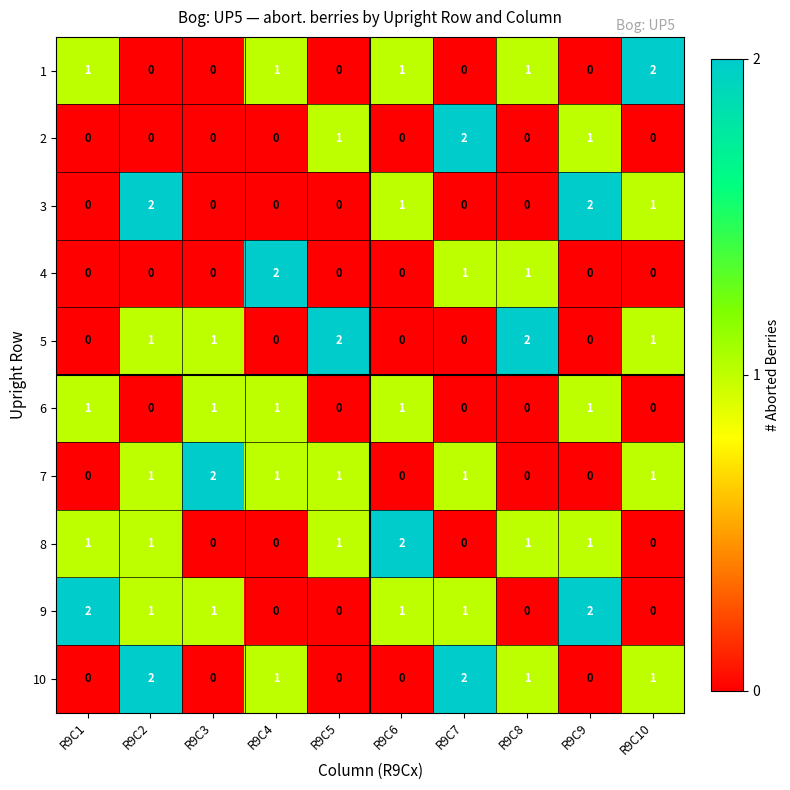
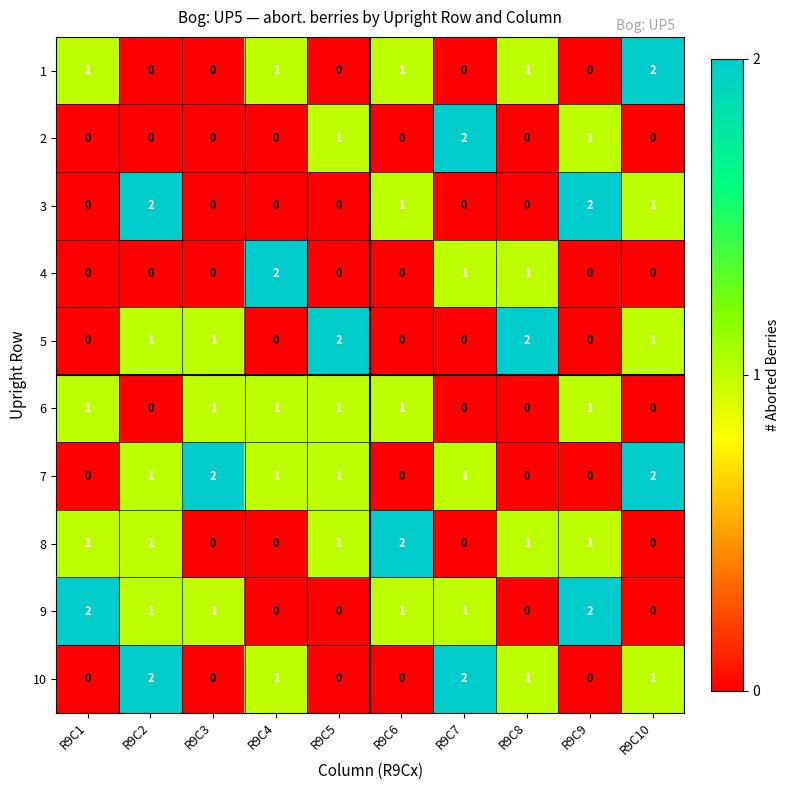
  {
    "1": {
      "R9C1": 1,
      "R9C2": 0,
      "R9C3": 0,
      "R9C4": 1,
      "R9C5": 0,
      "R9C6": 1,
      "R9C7": 0,
      "R9C8": 1,
      "R9C9": 0,
      "R9C10": 2
    },
    "2": {
      "R9C1": 0,
      "R9C2": 0,
      "R9C3": 0,
      "R9C4": 0,
      "R9C5": 1,
      "R9C6": 0,
      "R9C7": 2,
      "R9C8": 0,
      "R9C9": 1,
      "R9C10": 0
    },
    "3": {
      "R9C1": 0,
      "R9C2": 2,
      "R9C3": 0,
      "R9C4": 0,
      "R9C5": 0,
      "R9C6": 1,
      "R9C7": 0,
      "R9C8": 0,
      "R9C9": 2,
      "R9C10": 1
    },
    "4": {
      "R9C1": 0,
      "R9C2": 0,
      "R9C3": 0,
      "R9C4": 2,
      "R9C5": 0,
      "R9C6": 0,
      "R9C7": 1,
      "R9C8": 1,
      "R9C9": 0,
      "R9C10": 0
    },
    "5": {
      "R9C1": 0,
      "R9C2": 1,
      "R9C3": 1,
      "R9C4": 0,
      "R9C5": 2,
      "R9C6": 0,
      "R9C7": 0,
      "R9C8": 2,
      "R9C9": 0,
      "R9C10": 1
    },
    "6": {
      "R9C1": 1,
      "R9C2": 0,
      "R9C3": 1,
      "R9C4": 1,
-     "R9C5": 0,
+     "R9C5": 1,
      "R9C6": 1,
      "R9C7": 0,
      "R9C8": 0,
      "R9C9": 1,
      "R9C10": 0
    },
    "7": {
      "R9C1": 0,
      "R9C2": 1,
      "R9C3": 2,
      "R9C4": 1,
      "R9C5": 1,
      "R9C6": 0,
      "R9C7": 1,
      "R9C8": 0,
      "R9C9": 0,
-     "R9C10": 1
+     "R9C10": 2
    },
    "8": {
      "R9C1": 1,
      "R9C2": 1,
      "R9C3": 0,
      "R9C4": 0,
      "R9C5": 1,
      "R9C6": 2,
      "R9C7": 0,
      "R9C8": 1,
      "R9C9": 1,
      "R9C10": 0
    },
    "9": {
      "R9C1": 2,
      "R9C2": 1,
      "R9C3": 1,
      "R9C4": 0,
      "R9C5": 0,
      "R9C6": 1,
      "R9C7": 1,
      "R9C8": 0,
      "R9C9": 2,
      "R9C10": 0
    },
    "10": {
      "R9C1": 0,
      "R9C2": 2,
      "R9C3": 0,
      "R9C4": 1,
      "R9C5": 0,
      "R9C6": 0,
      "R9C7": 2,
      "R9C8": 1,
      "R9C9": 0,
      "R9C10": 1
    }
  }
